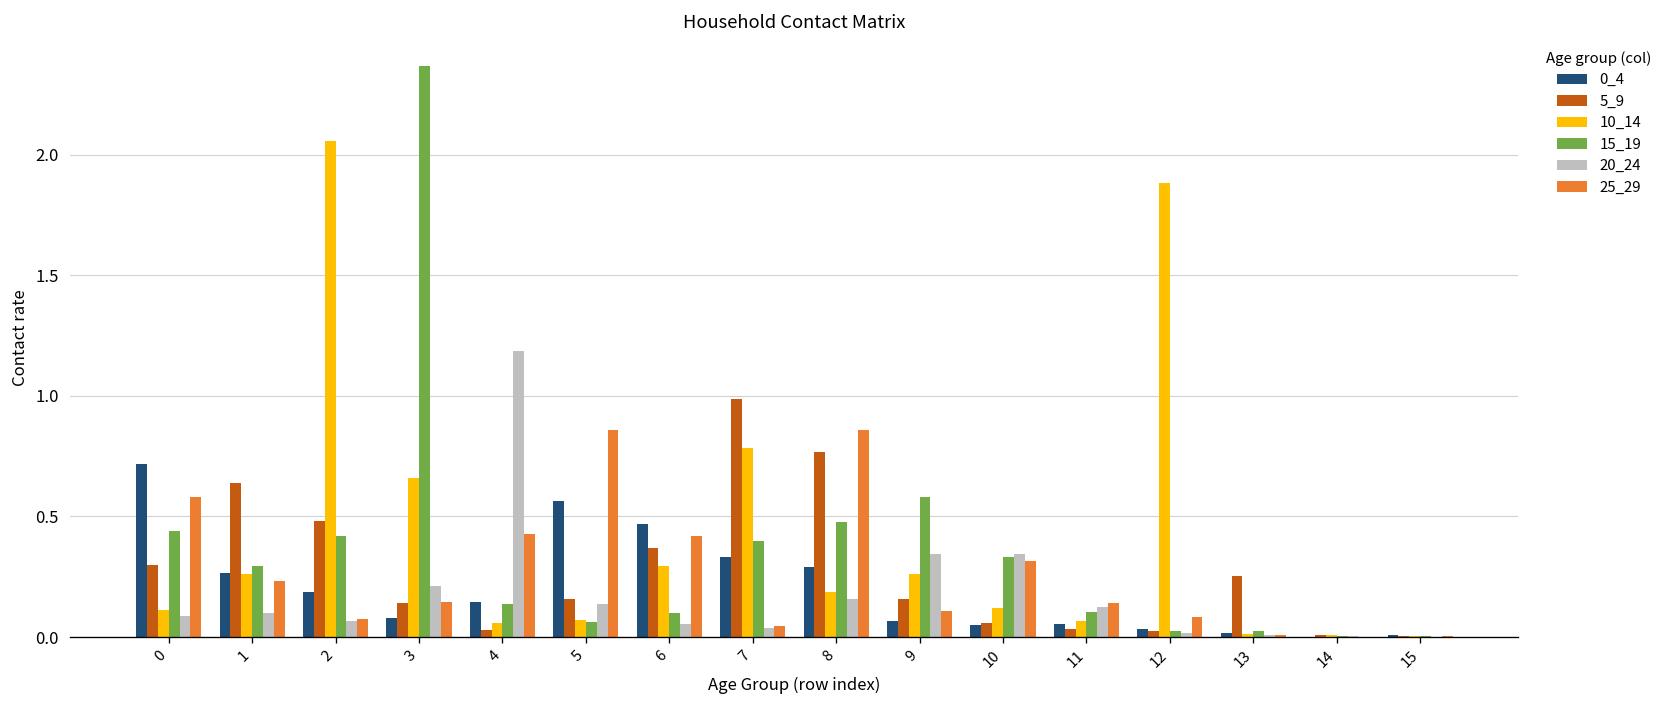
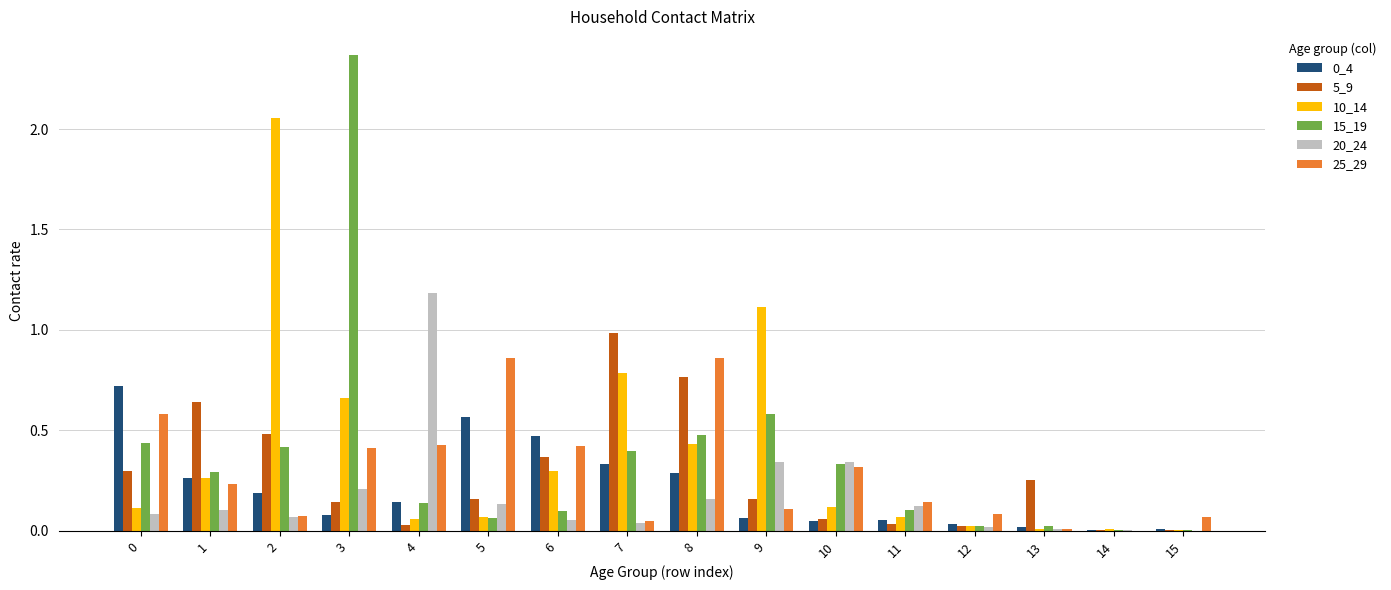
  {
    "0_4": {
      "0": 0.72,
      "1": 0.26,
      "2": 0.19,
      "3": 0.08,
      "4": 0.14,
      "5": 0.57,
      "6": 0.47,
      "7": 0.33,
      "8": 0.29,
      "9": 0.07,
      "10": 0.05,
      "11": 0.06,
      "12": 0.03,
      "13": 0.02
    },
    "5_9": {
      "0": 0.30,
      "1": 0.64,
      "2": 0.48,
      "3": 0.14,
      "4": 0.03,
      "5": 0.16,
      "6": 0.37,
      "7": 0.99,
      "8": 0.77,
      "9": 0.16,
      "10": 0.06,
      "11": 0.03,
      "12": 0.02,
      "13": 0.25
    },
    "10_14": {
      "0": 0.11,
      "1": 0.26,
      "2": 2.06,
      "3": 0.66,
      "4": 0.06,
      "5": 0.07,
      "6": 0.30,
      "7": 0.78,
-     "8": 0.19,
-     "9": 0.26,
+     "8": 0.43,
+     "9": 1.11,
      "10": 0.12,
      "11": 0.07,
-     "12": 1.88
+     "12": 0.02
    },
    "15_19": {
      "0": 0.44,
      "1": 0.29,
      "2": 0.42,
      "3": 2.37,
      "4": 0.14,
      "5": 0.06,
      "6": 0.10,
      "7": 0.40,
      "8": 0.48,
      "9": 0.58,
      "10": 0.33,
      "11": 0.10,
      "12": 0.02,
      "13": 0.03
    },
    "20_24": {
      "0": 0.09,
      "1": 0.10,
      "2": 0.07,
      "3": 0.21,
      "4": 1.19,
      "5": 0.14,
      "6": 0.05,
      "7": 0.04,
      "8": 0.16,
      "9": 0.34,
      "10": 0.35,
      "11": 0.13,
      "12": 0.02
    },
    "25_29": {
      "0": 0.58,
      "1": 0.23,
      "2": 0.07,
-     "3": 0.15,
+     "3": 0.41,
      "4": 0.43,
      "5": 0.86,
      "6": 0.42,
      "7": 0.05,
      "8": 0.86,
      "9": 0.11,
      "10": 0.32,
      "11": 0.14,
      "12": 0.08,
-     "15": 0.00
+     "15": 0.07
    }
  }
